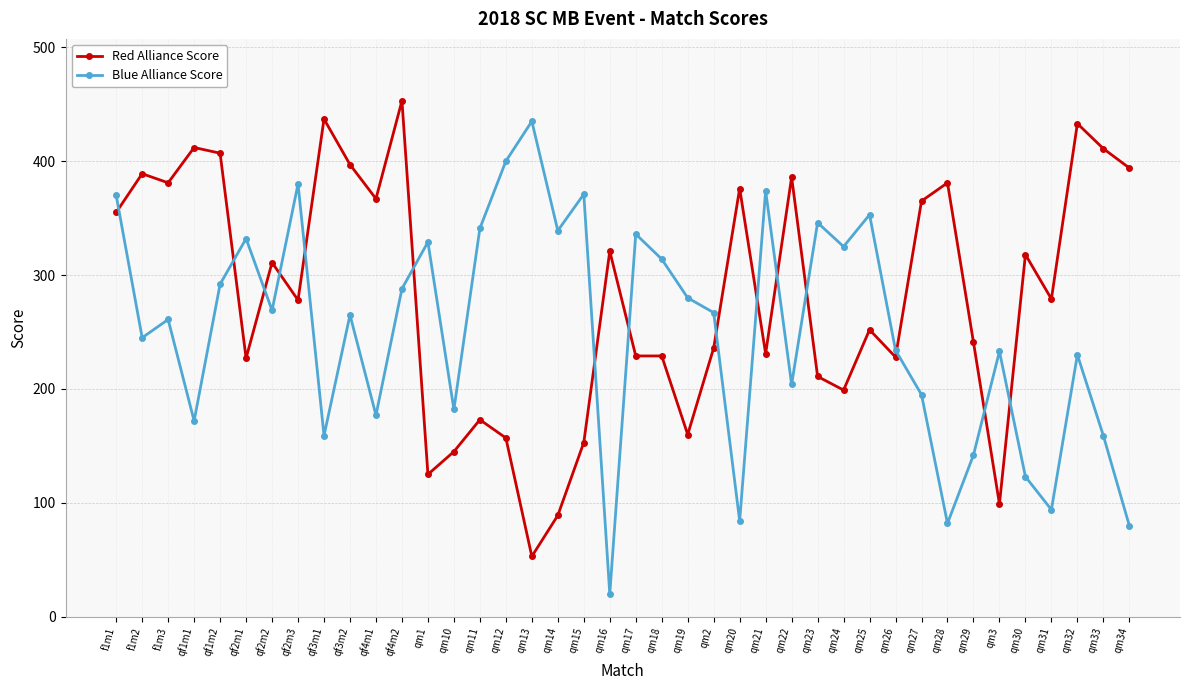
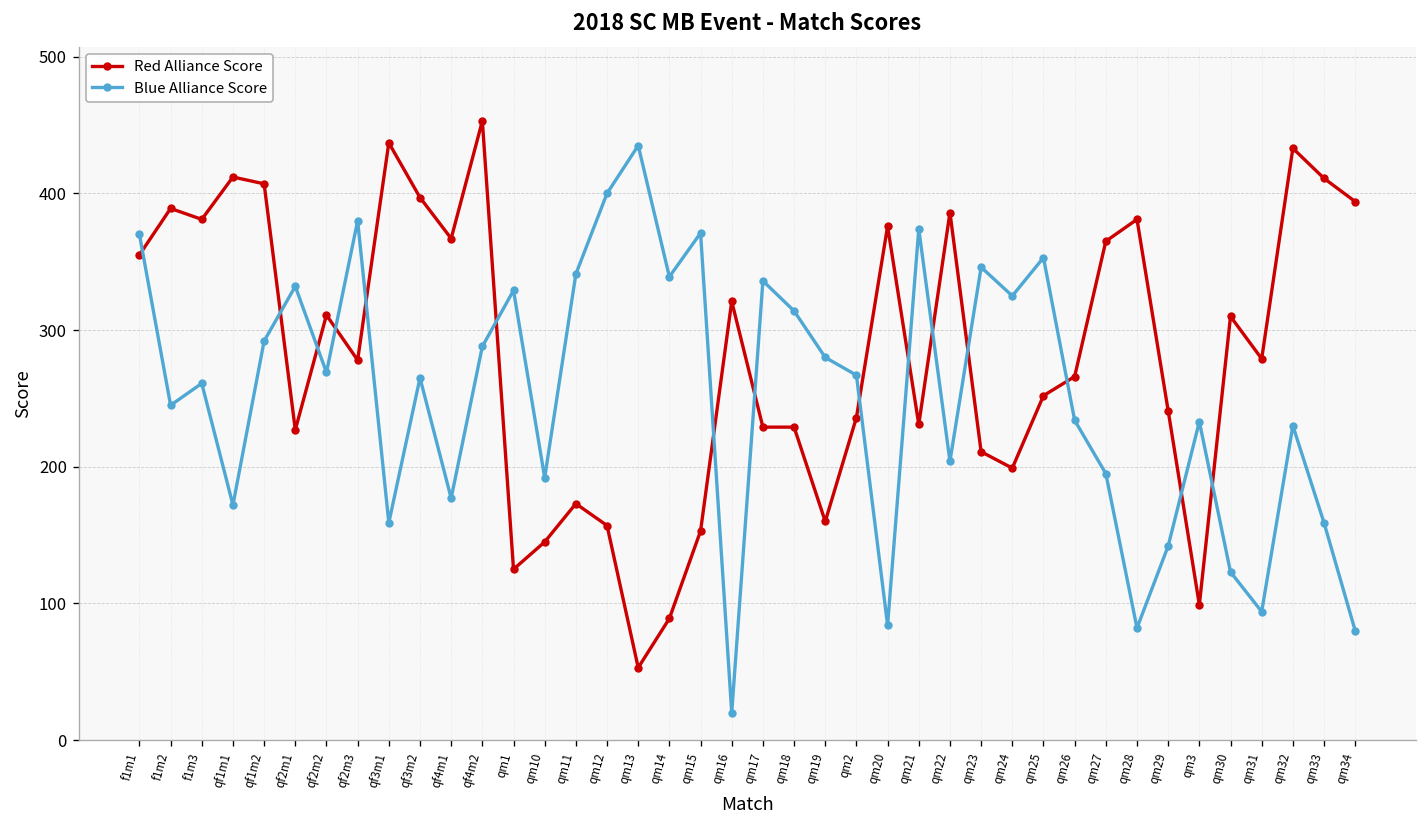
  {
    "Red Alliance Score": {
      "f1m1": 355,
      "f1m2": 389,
      "f1m3": 381,
      "qf1m1": 412,
      "qf1m2": 407,
      "qf2m1": 227,
      "qf2m2": 311,
      "qf2m3": 278,
      "qf3m1": 437,
      "qf3m2": 397,
      "qf4m1": 367,
      "qf4m2": 453,
      "qm1": 125,
      "qm10": 145,
      "qm11": 173,
      "qm12": 157,
      "qm13": 53,
      "qm14": 89,
      "qm15": 153,
      "qm16": 321,
      "qm17": 229,
      "qm18": 229,
      "qm19": 160,
      "qm2": 236,
      "qm20": 376,
      "qm21": 231,
      "qm22": 386,
      "qm23": 211,
      "qm24": 199,
      "qm25": 252,
-     "qm26": 228,
+     "qm26": 266,
      "qm27": 365,
      "qm28": 381,
      "qm29": 241,
      "qm3": 99,
-     "qm30": 318,
+     "qm30": 310,
      "qm31": 279,
      "qm32": 433,
      "qm33": 411,
      "qm34": 394
    },
    "Blue Alliance Score": {
      "f1m1": 370,
      "f1m2": 245,
      "f1m3": 261,
      "qf1m1": 172,
      "qf1m2": 292,
      "qf2m1": 332,
      "qf2m2": 269,
      "qf2m3": 380,
      "qf3m1": 159,
      "qf3m2": 265,
      "qf4m1": 177,
      "qf4m2": 288,
      "qm1": 329,
-     "qm10": 182,
+     "qm10": 192,
      "qm11": 341,
      "qm12": 400,
      "qm13": 435,
      "qm14": 339,
      "qm15": 371,
      "qm16": 20,
      "qm17": 336,
      "qm18": 314,
      "qm19": 280,
      "qm2": 267,
      "qm20": 84,
      "qm21": 374,
      "qm22": 204,
      "qm23": 346,
      "qm24": 325,
      "qm25": 353,
      "qm26": 234,
      "qm27": 195,
      "qm28": 82,
      "qm29": 142,
      "qm3": 233,
      "qm30": 123,
      "qm31": 94,
      "qm32": 230,
      "qm33": 159,
      "qm34": 80
    }
  }
